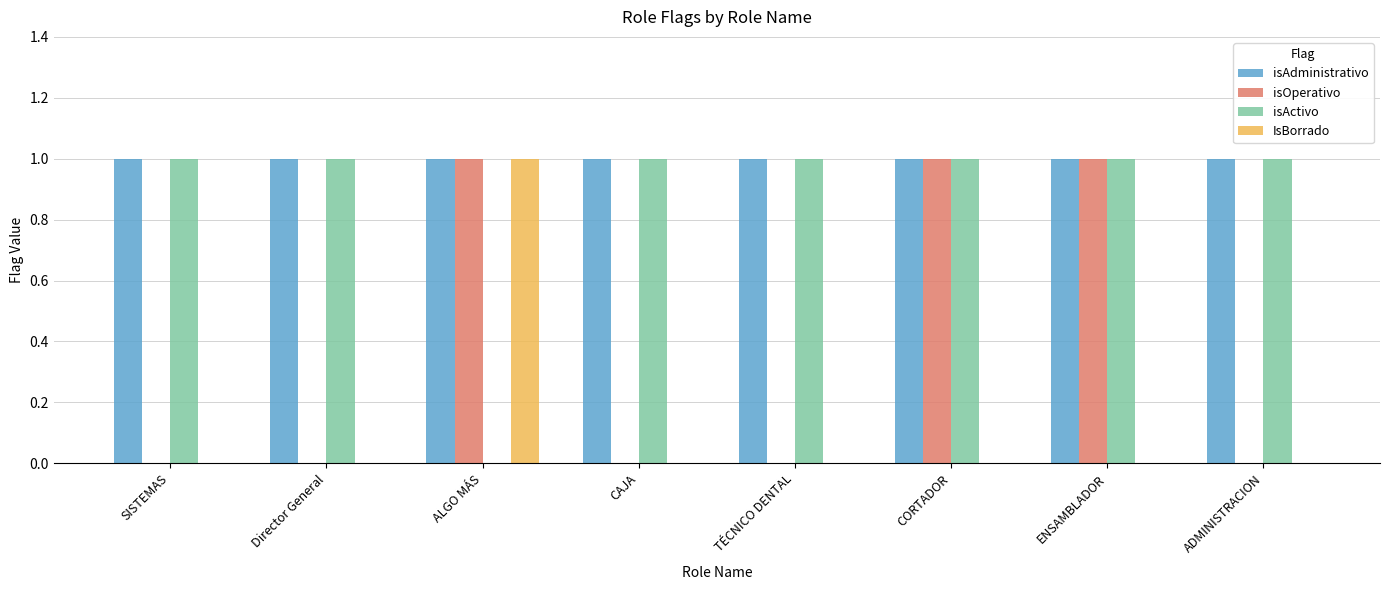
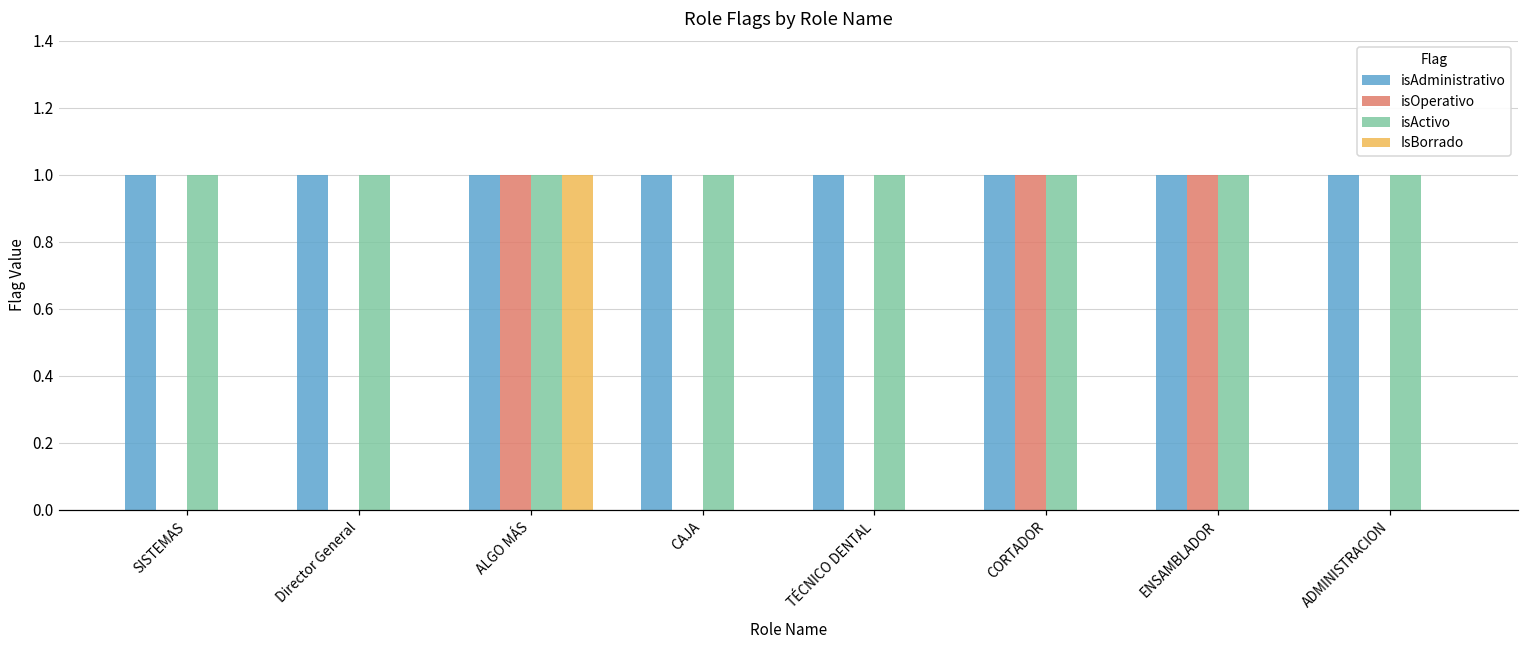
  {
    "isAdministrativo": {
      "SISTEMAS": 1,
      "Director General": 1,
      "ALGO MÁS": 1,
      "CAJA": 1,
      "TÉCNICO DENTAL": 1,
      "CORTADOR": 1,
      "ENSAMBLADOR": 1,
      "ADMINISTRACION": 1
    },
    "isOperativo": {
      "SISTEMAS": 0,
      "Director General": 0,
      "ALGO MÁS": 1,
      "CAJA": 0,
      "TÉCNICO DENTAL": 0,
      "CORTADOR": 1,
      "ENSAMBLADOR": 1,
      "ADMINISTRACION": 0
    },
    "isActivo": {
      "SISTEMAS": 1,
      "Director General": 1,
-     "ALGO MÁS": 0,
+     "ALGO MÁS": 1,
      "CAJA": 1,
      "TÉCNICO DENTAL": 1,
      "CORTADOR": 1,
      "ENSAMBLADOR": 1,
      "ADMINISTRACION": 1
    },
    "IsBorrado": {
      "SISTEMAS": 0,
      "Director General": 0,
      "ALGO MÁS": 1,
      "CAJA": 0,
      "TÉCNICO DENTAL": 0,
      "CORTADOR": 0,
      "ENSAMBLADOR": 0,
      "ADMINISTRACION": 0
    }
  }
